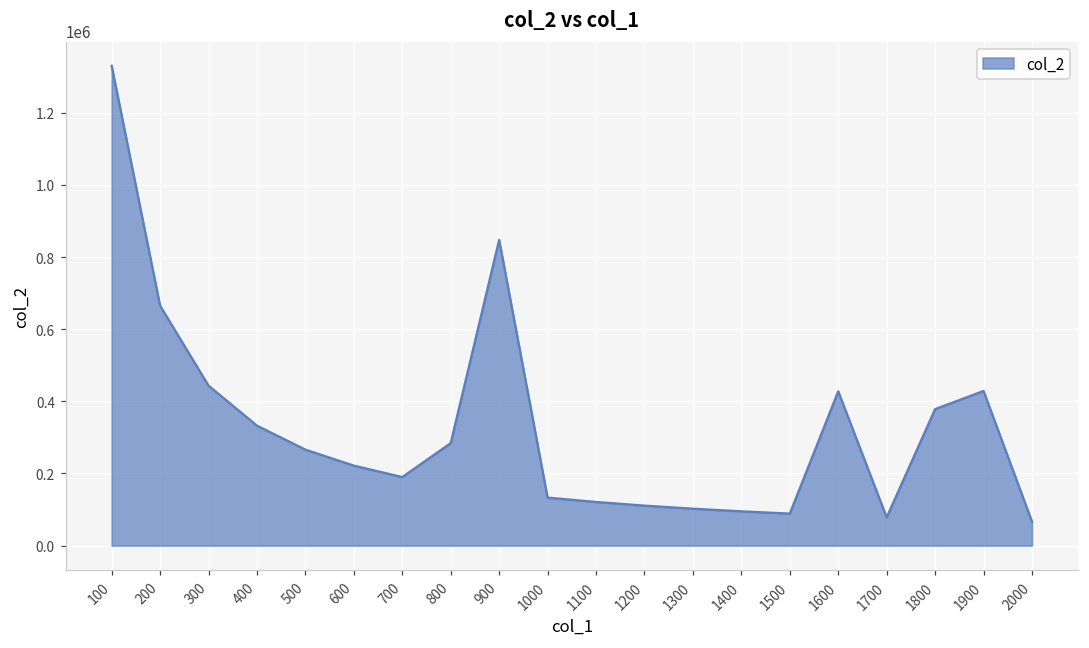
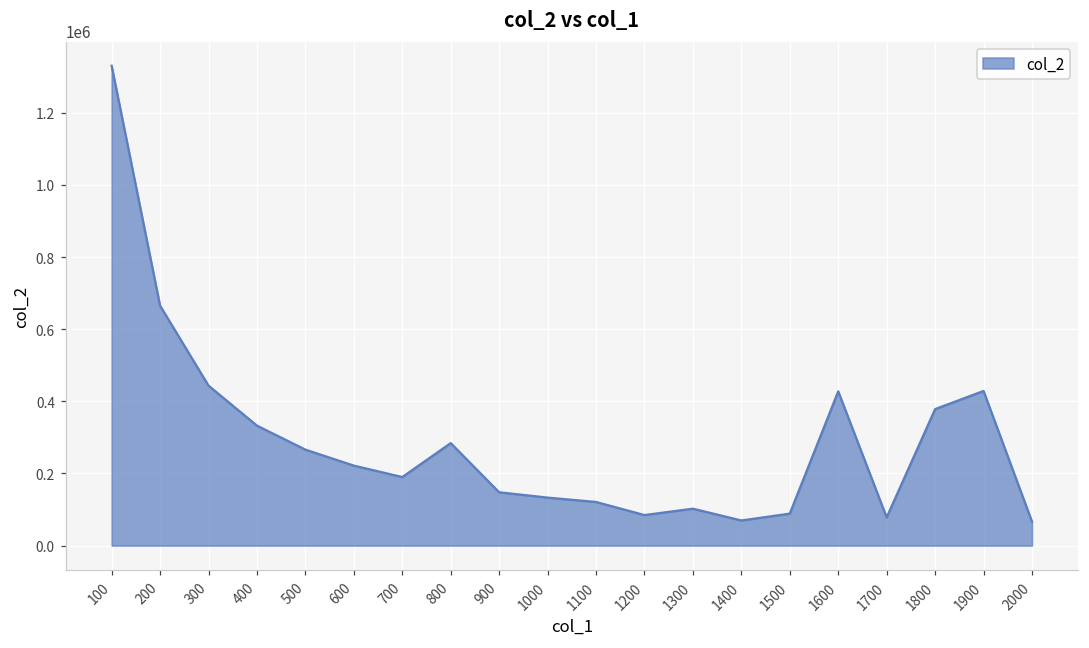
  {
    "100": 1330000,
    "200": 670000,
    "300": 440000,
    "400": 330000,
    "500": 270000,
    "600": 220000,
    "700": 190000,
    "800": 280000,
-   "900": 850000,
+   "900": 150000,
    "1000": 130000,
    "1100": 120000,
-   "1200": 110000,
+   "1200": 80000,
    "1300": 100000,
-   "1400": 100000,
+   "1400": 70000,
    "1500": 90000,
    "1600": 430000,
    "1700": 80000,
    "1800": 380000,
    "1900": 430000,
    "2000": 70000
  }
